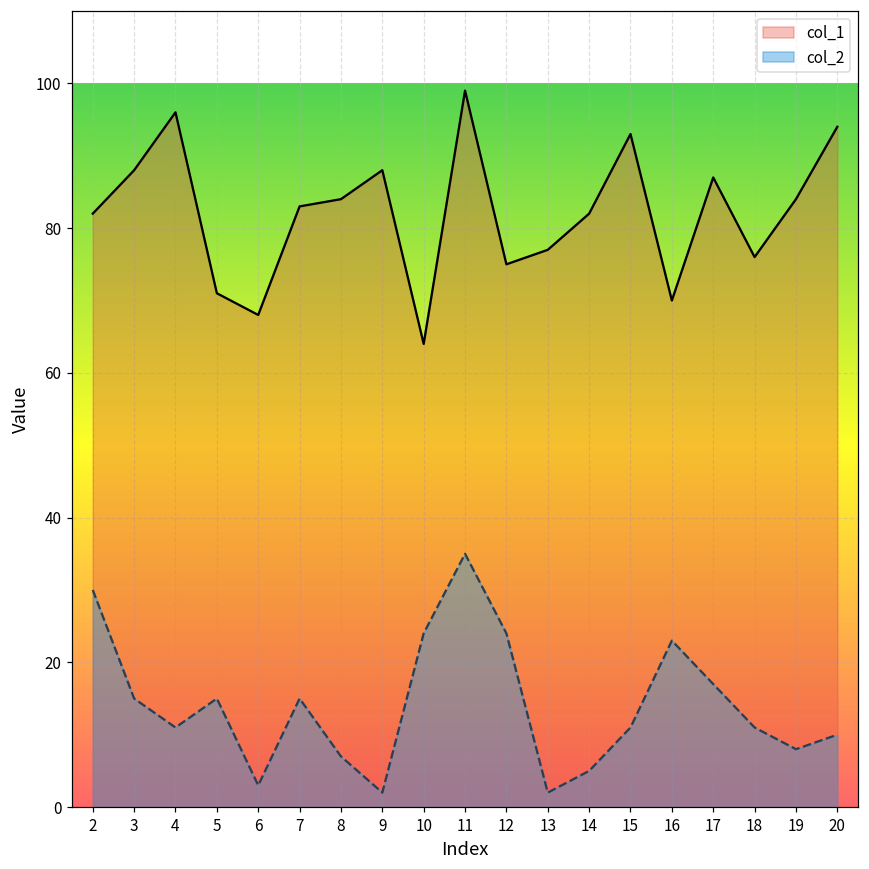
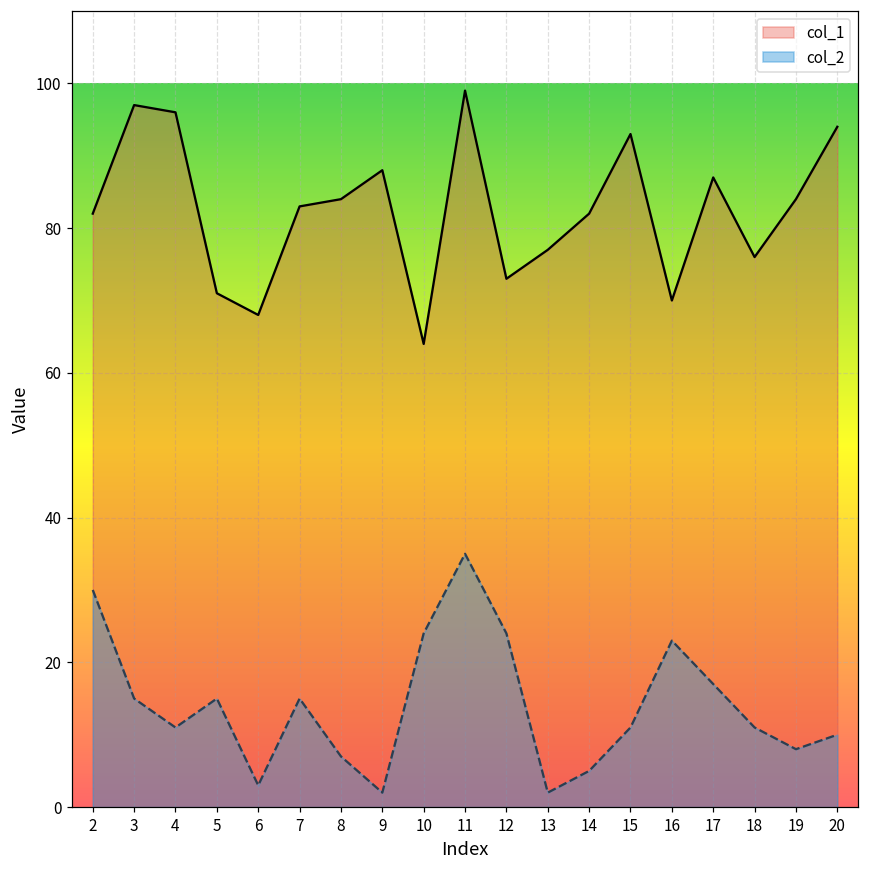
  {
    "col_1": {
      "2": 82,
-     "3": 88,
+     "3": 97,
      "4": 96,
      "5": 71,
      "6": 68,
      "7": 83,
      "8": 84,
      "9": 88,
      "10": 64,
      "11": 99,
-     "12": 75,
+     "12": 73,
      "13": 77,
      "14": 82,
      "15": 93,
      "16": 70,
      "17": 87,
      "18": 76,
      "19": 84,
      "20": 94
    },
    "col_2": {
      "2": 30,
      "3": 15,
      "4": 11,
      "5": 15,
      "6": 3,
      "7": 15,
      "8": 7,
      "9": 2,
      "10": 24,
      "11": 35,
      "12": 24,
      "13": 2,
      "14": 5,
      "15": 11,
      "16": 23,
      "17": 17,
      "18": 11,
      "19": 8,
      "20": 10
    }
  }
